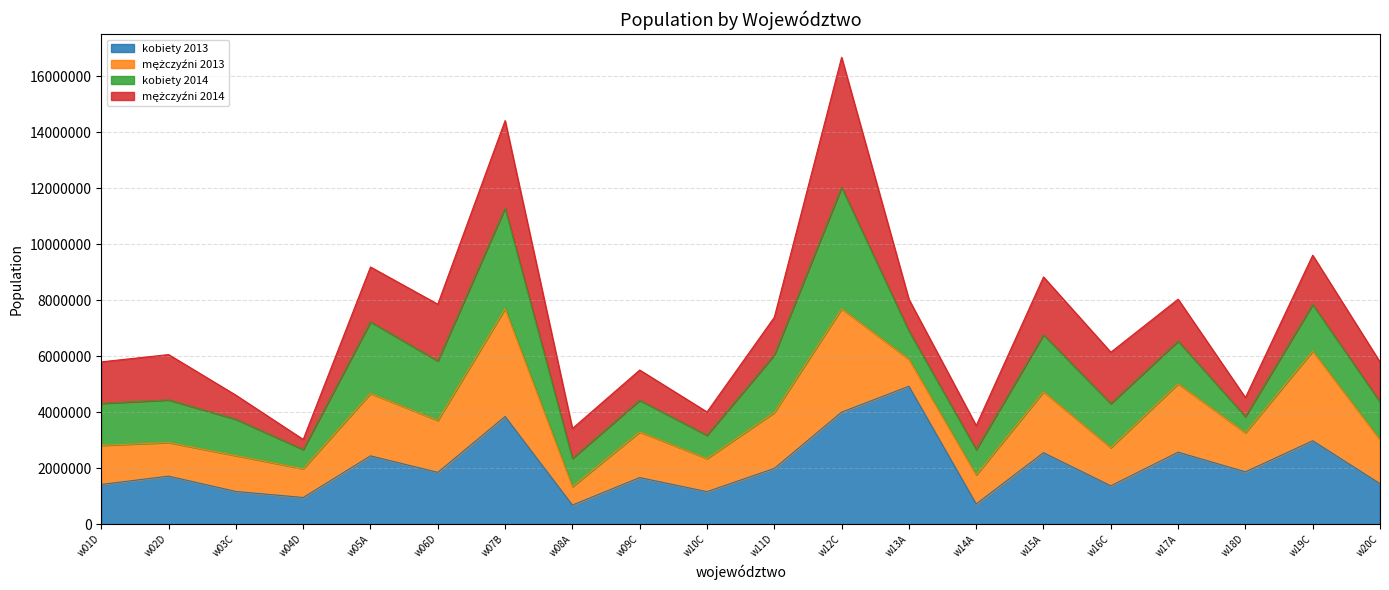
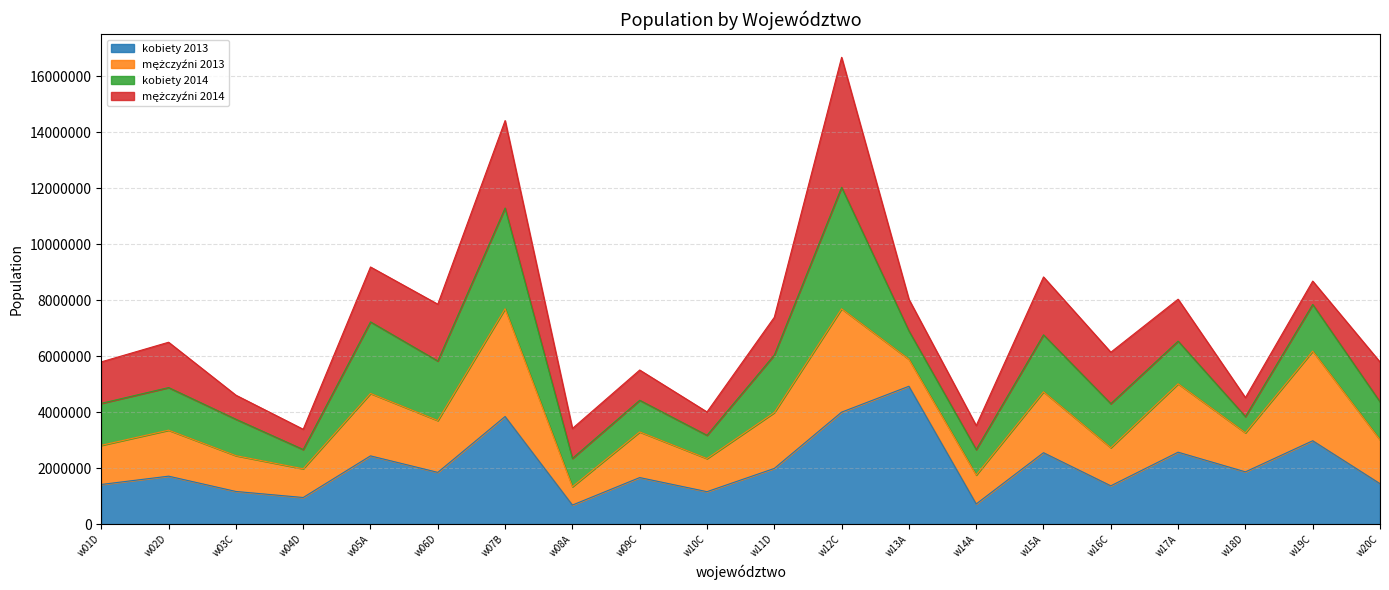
  {
    "kobiety 2013": {
      "w01D": 1400000,
      "w02D": 1700000,
      "w03C": 1200000,
      "w04D": 900000,
      "w05A": 2400000,
      "w06D": 1800000,
      "w07B": 3800000,
      "w08A": 700000,
      "w09C": 1700000,
      "w10C": 1200000,
      "w11D": 2000000,
      "w12C": 4000000,
      "w13A": 4900000,
      "w14A": 700000,
      "w15A": 2500000,
      "w16C": 1400000,
      "w17A": 2600000,
      "w18D": 1900000,
      "w19C": 3000000,
      "w20C": 1400000
    },
    "mężczyźni 2013": {
      "w01D": 1400000,
-     "w02D": 1200000,
+     "w02D": 1600000,
      "w03C": 1300000,
      "w04D": 1000000,
      "w05A": 2200000,
      "w06D": 1900000,
      "w07B": 3800000,
      "w08A": 700000,
      "w09C": 1600000,
      "w10C": 1200000,
      "w11D": 2000000,
      "w12C": 3700000,
      "w13A": 1000000,
      "w14A": 1000000,
      "w15A": 2200000,
      "w16C": 1400000,
      "w17A": 2400000,
      "w18D": 1400000,
      "w19C": 3200000,
      "w20C": 1600000
    },
    "kobiety 2014": {
      "w01D": 1500000,
      "w02D": 1500000,
      "w03C": 1300000,
      "w04D": 700000,
      "w05A": 2600000,
      "w06D": 2100000,
      "w07B": 3600000,
      "w08A": 1000000,
      "w09C": 1100000,
      "w10C": 800000,
      "w11D": 2100000,
      "w12C": 4300000,
      "w13A": 1000000,
      "w14A": 900000,
      "w15A": 2000000,
      "w16C": 1600000,
      "w17A": 1500000,
      "w18D": 600000,
      "w19C": 1700000,
      "w20C": 1400000
    },
    "mężczyźni 2014": {
      "w01D": 1500000,
      "w02D": 1600000,
      "w03C": 900000,
-     "w04D": 400000,
+     "w04D": 700000,
      "w05A": 2000000,
      "w06D": 2000000,
      "w07B": 3100000,
      "w08A": 1100000,
      "w09C": 1100000,
      "w10C": 800000,
      "w11D": 1300000,
      "w12C": 4600000,
      "w13A": 1100000,
      "w14A": 900000,
      "w15A": 2100000,
      "w16C": 1800000,
      "w17A": 1500000,
      "w18D": 700000,
-     "w19C": 1800000,
+     "w19C": 800000,
      "w20C": 1400000
    }
  }
